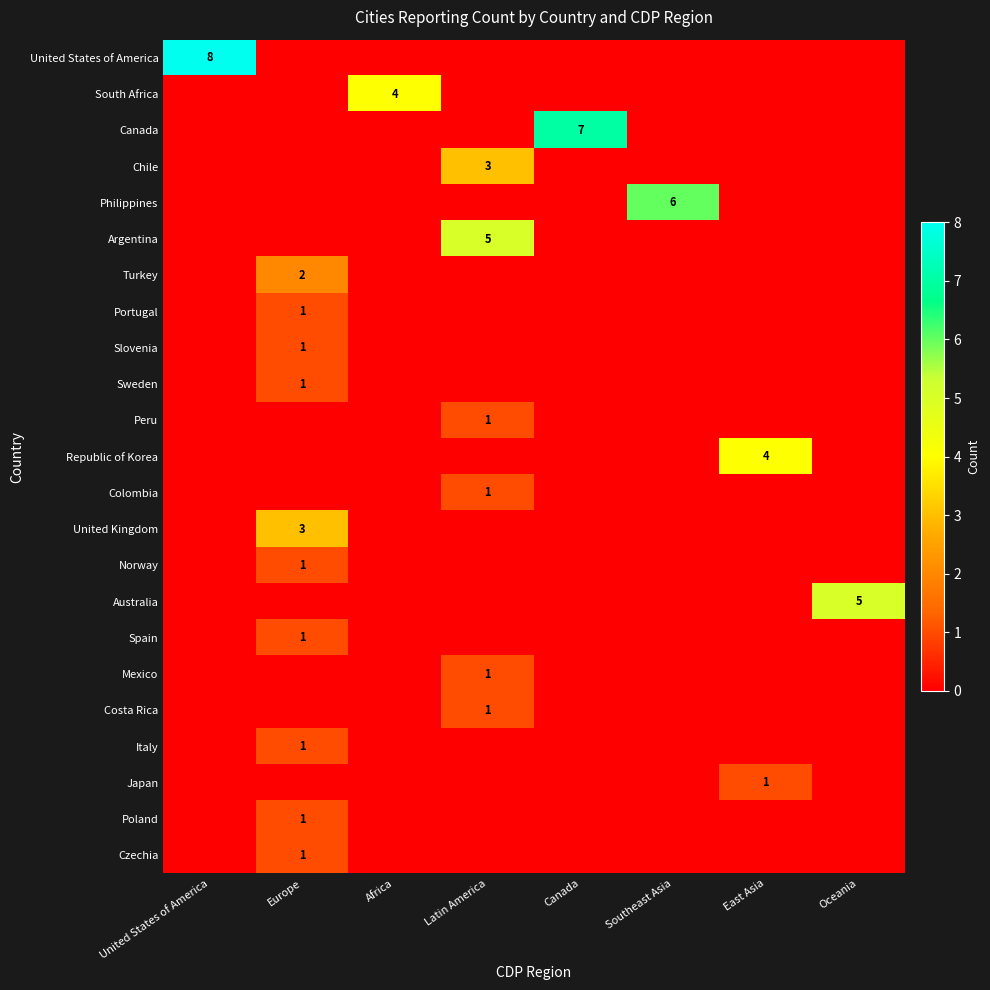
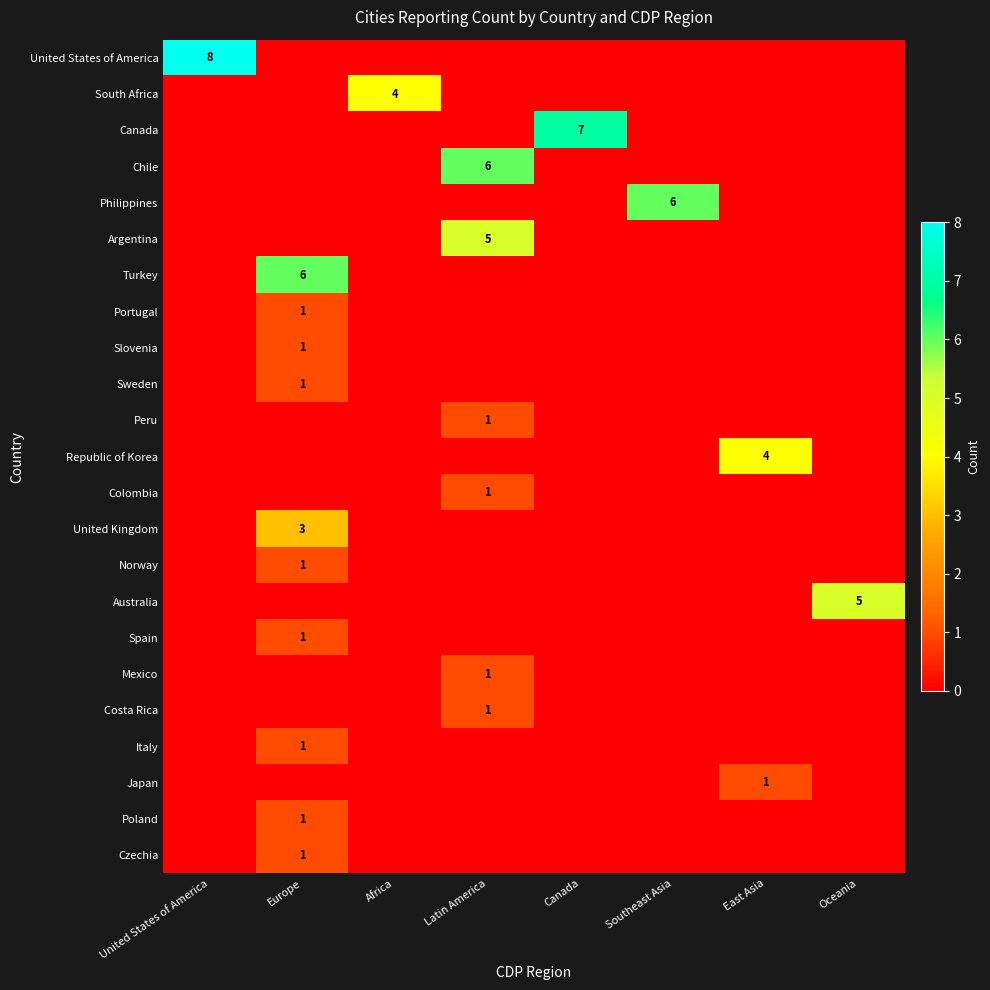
  {
    "United States of America": {
      "United States of America": 8
    },
    "South Africa": {
      "Africa": 4
    },
    "Canada": {
      "Canada": 7
    },
    "Chile": {
-     "Latin America": 3
+     "Latin America": 6
    },
    "Philippines": {
      "Southeast Asia": 6
    },
    "Argentina": {
      "Latin America": 5
    },
    "Turkey": {
-     "Europe": 2
+     "Europe": 6
    },
    "Portugal": {
      "Europe": 1
    },
    "Slovenia": {
      "Europe": 1
    },
    "Sweden": {
      "Europe": 1
    },
    "Peru": {
      "Latin America": 1
    },
    "Republic of Korea": {
      "East Asia": 4
    },
    "Colombia": {
      "Latin America": 1
    },
    "United Kingdom": {
      "Europe": 3
    },
    "Norway": {
      "Europe": 1
    },
    "Australia": {
      "Oceania": 5
    },
    "Spain": {
      "Europe": 1
    },
    "Mexico": {
      "Latin America": 1
    },
    "Costa Rica": {
      "Latin America": 1
    },
    "Italy": {
      "Europe": 1
    },
    "Japan": {
      "East Asia": 1
    },
    "Poland": {
      "Europe": 1
    },
    "Czechia": {
      "Europe": 1
    }
  }
